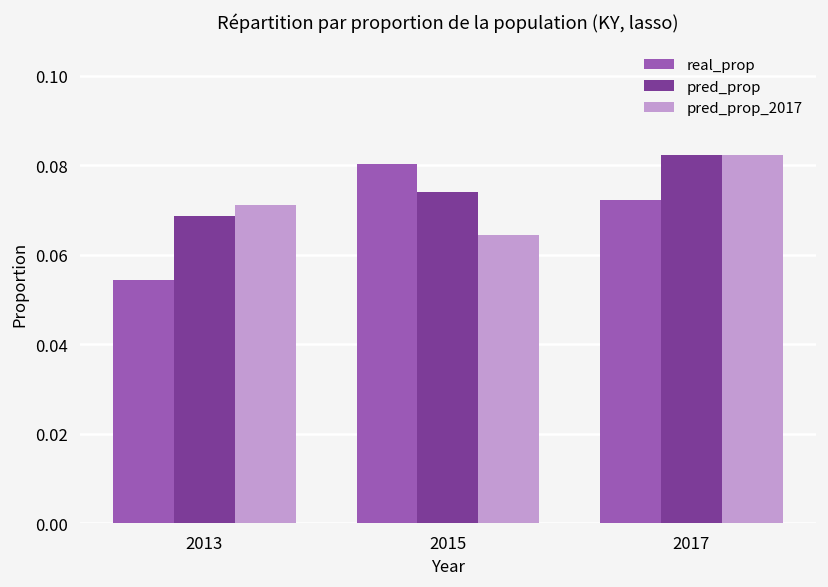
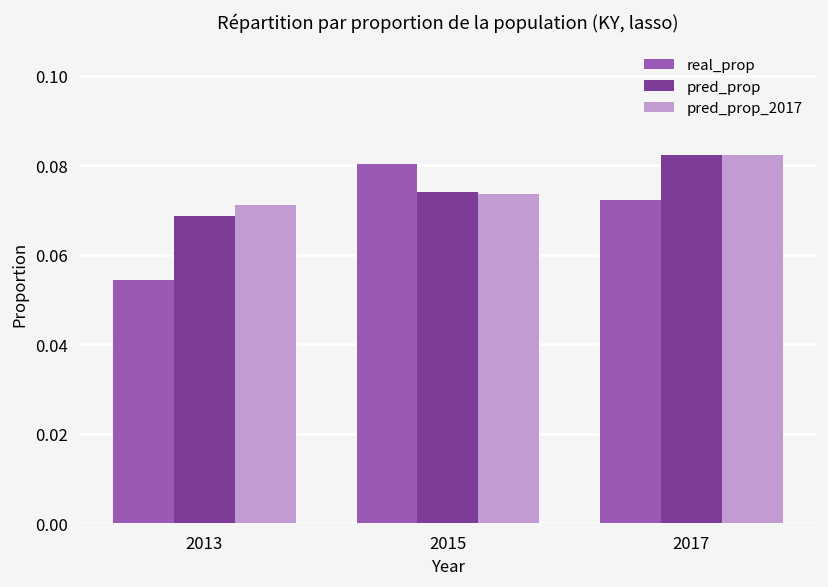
  {
    "pred_prop_2017": {
      "2013": 0.071,
-     "2015": 0.064,
+     "2015": 0.074,
      "2017": 0.082
    }
  }
